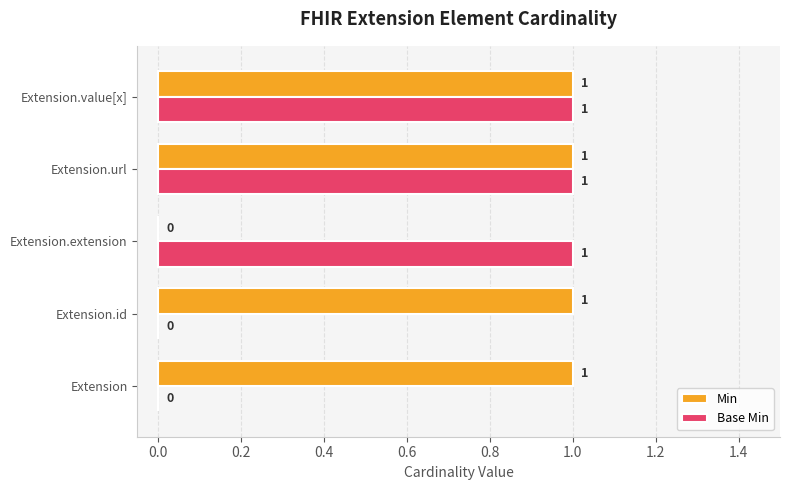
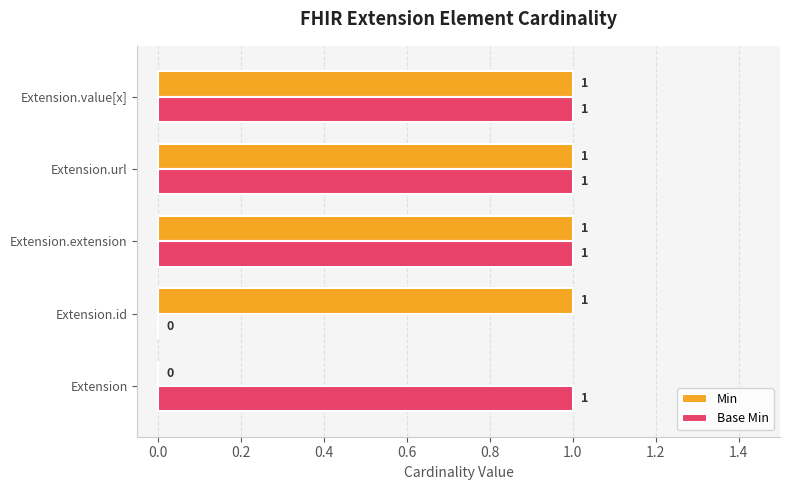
  {
    "Min": {
      "Extension.value[x]": 1,
      "Extension.url": 1,
-     "Extension.extension": 0,
+     "Extension.extension": 1,
      "Extension.id": 1,
-     "Extension": 1
+     "Extension": 0
    },
    "Base Min": {
      "Extension.value[x]": 1,
      "Extension.url": 1,
      "Extension.extension": 1,
      "Extension.id": 0,
-     "Extension": 0
+     "Extension": 1
    }
  }
